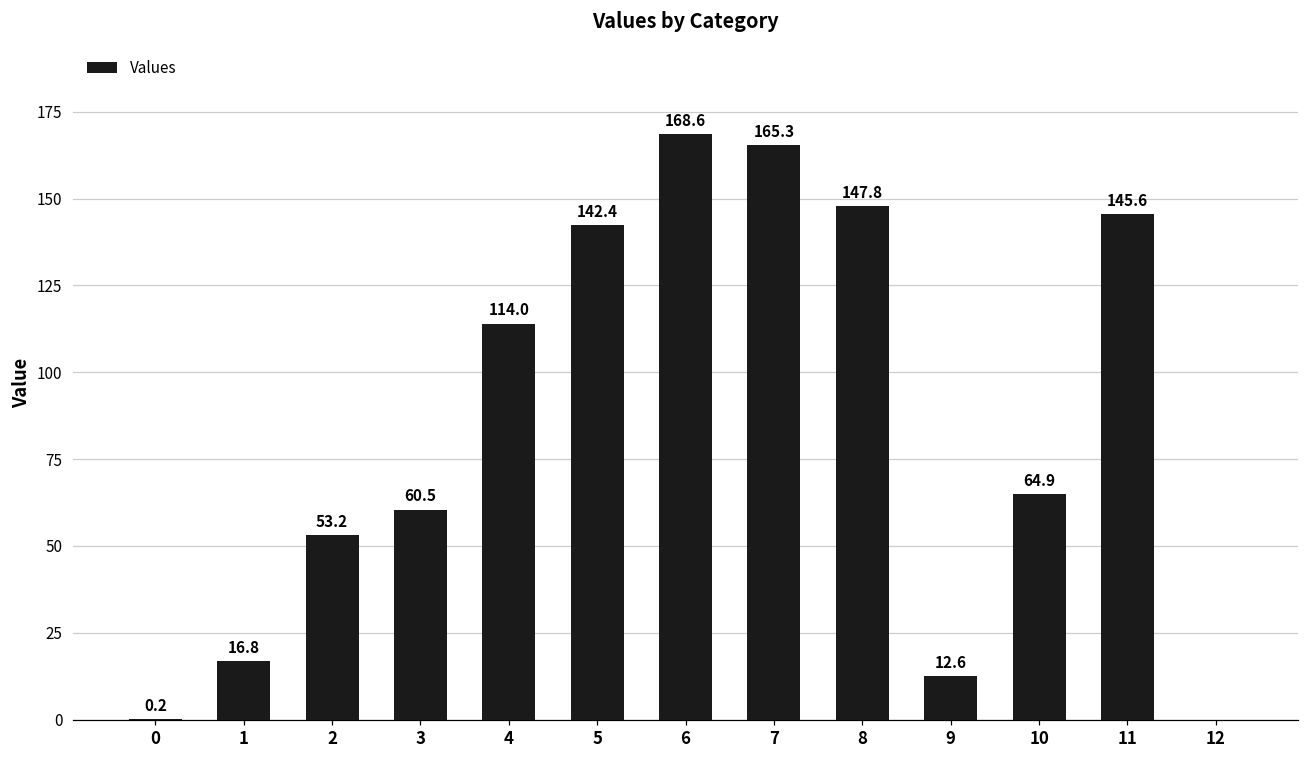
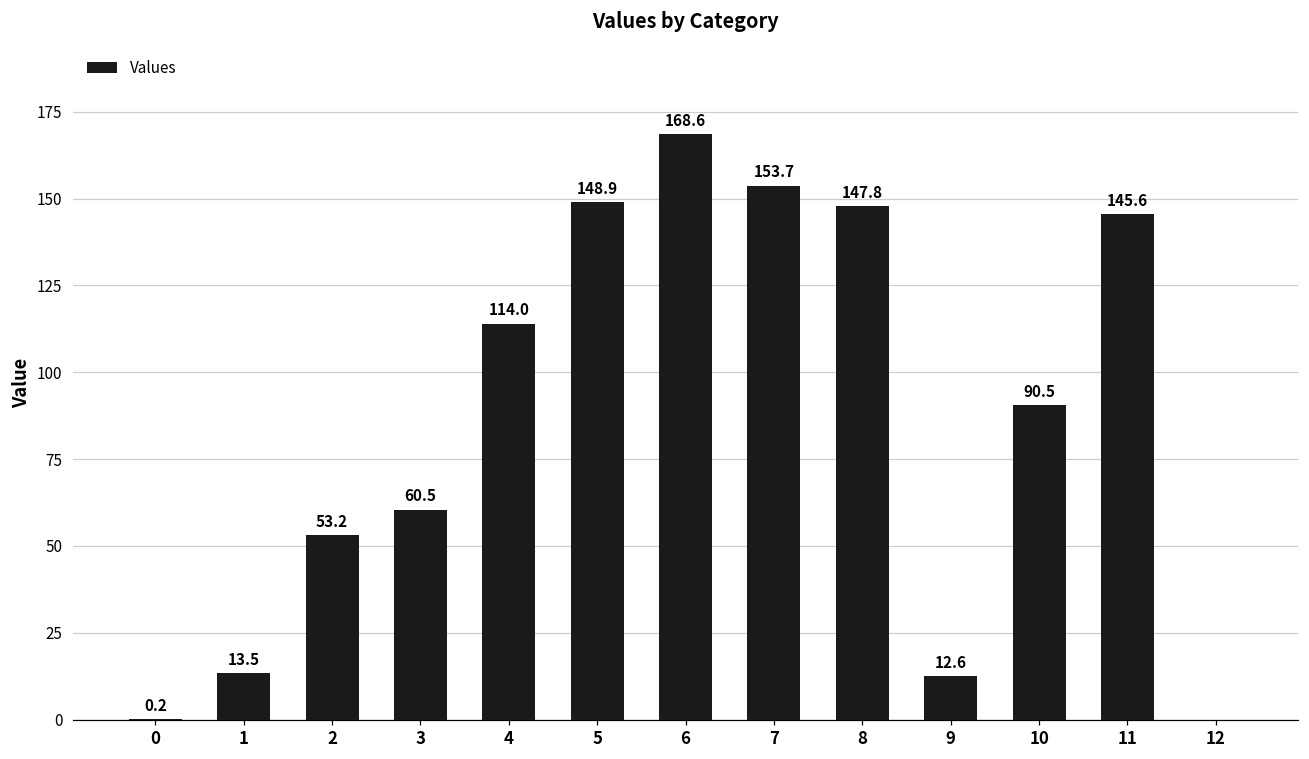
  {
    "0": 0.2,
-   "1": 16.8,
+   "1": 13.5,
    "2": 53.2,
    "3": 60.5,
    "4": 114.0,
-   "5": 142.4,
+   "5": 148.9,
    "6": 168.6,
-   "7": 165.3,
+   "7": 153.7,
    "8": 147.8,
    "9": 12.6,
-   "10": 64.9,
+   "10": 90.5,
    "11": 145.6
  }
